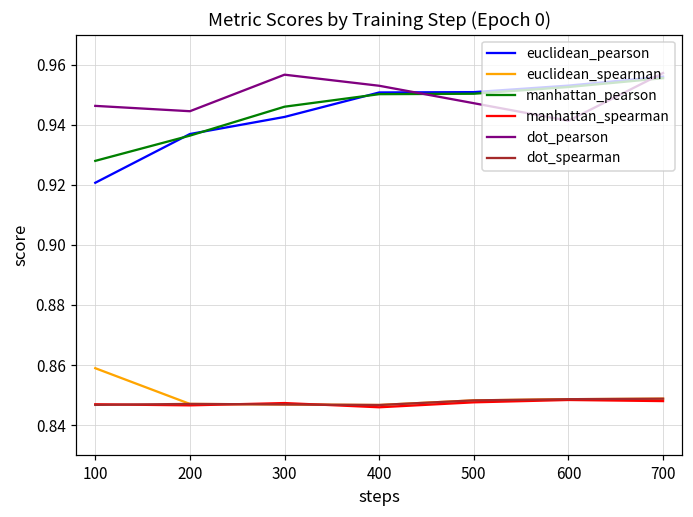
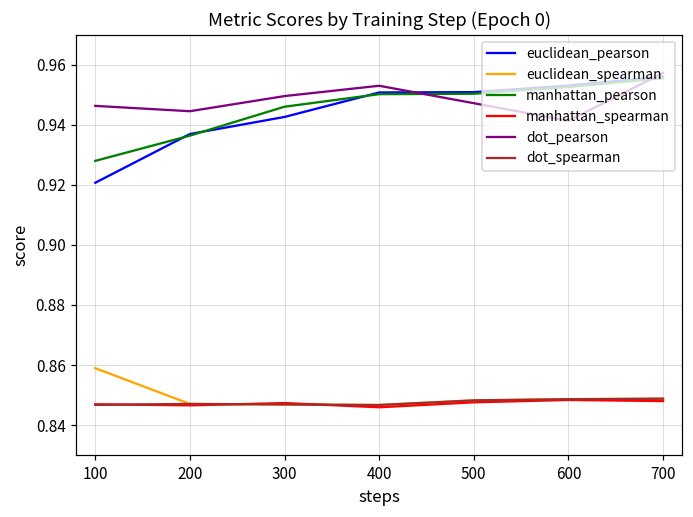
  {
    "euclidean_pearson": {
      "100": 0.921,
      "300": 0.943
    },
    "euclidean_spearman": {
      "100": 0.859
    },
    "manhattan_pearson": {
      "100": 0.928,
      "300": 0.946
    },
    "dot_pearson": {
      "100": 0.946,
      "200": 0.945,
-     "300": 0.957,
+     "300": 0.950,
      "400": 0.953,
      "500": 0.947
    }
  }
